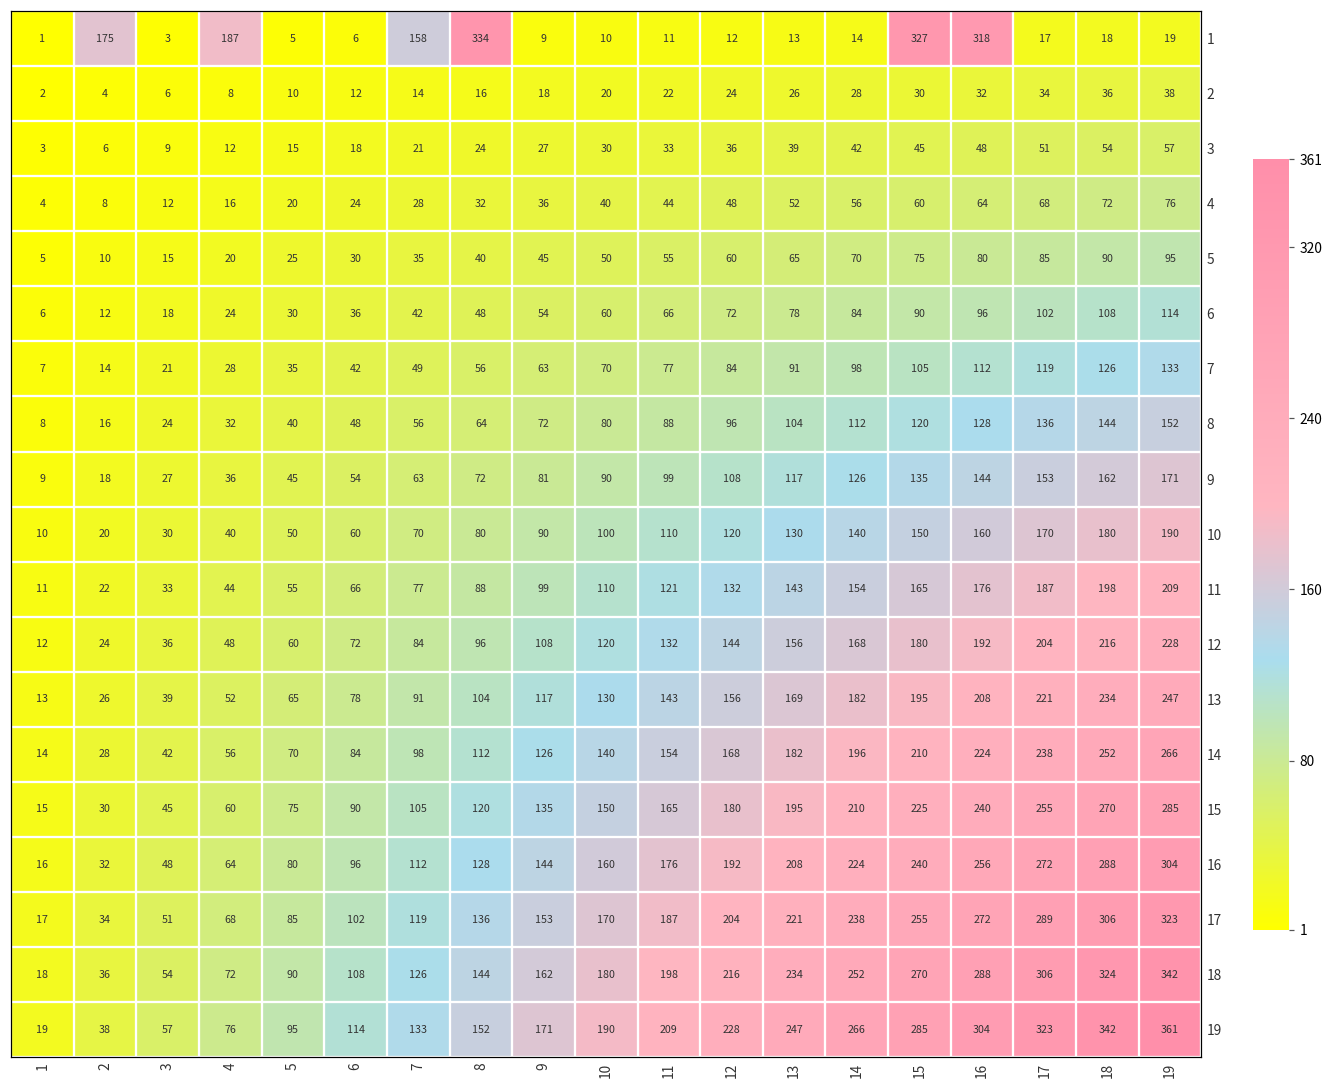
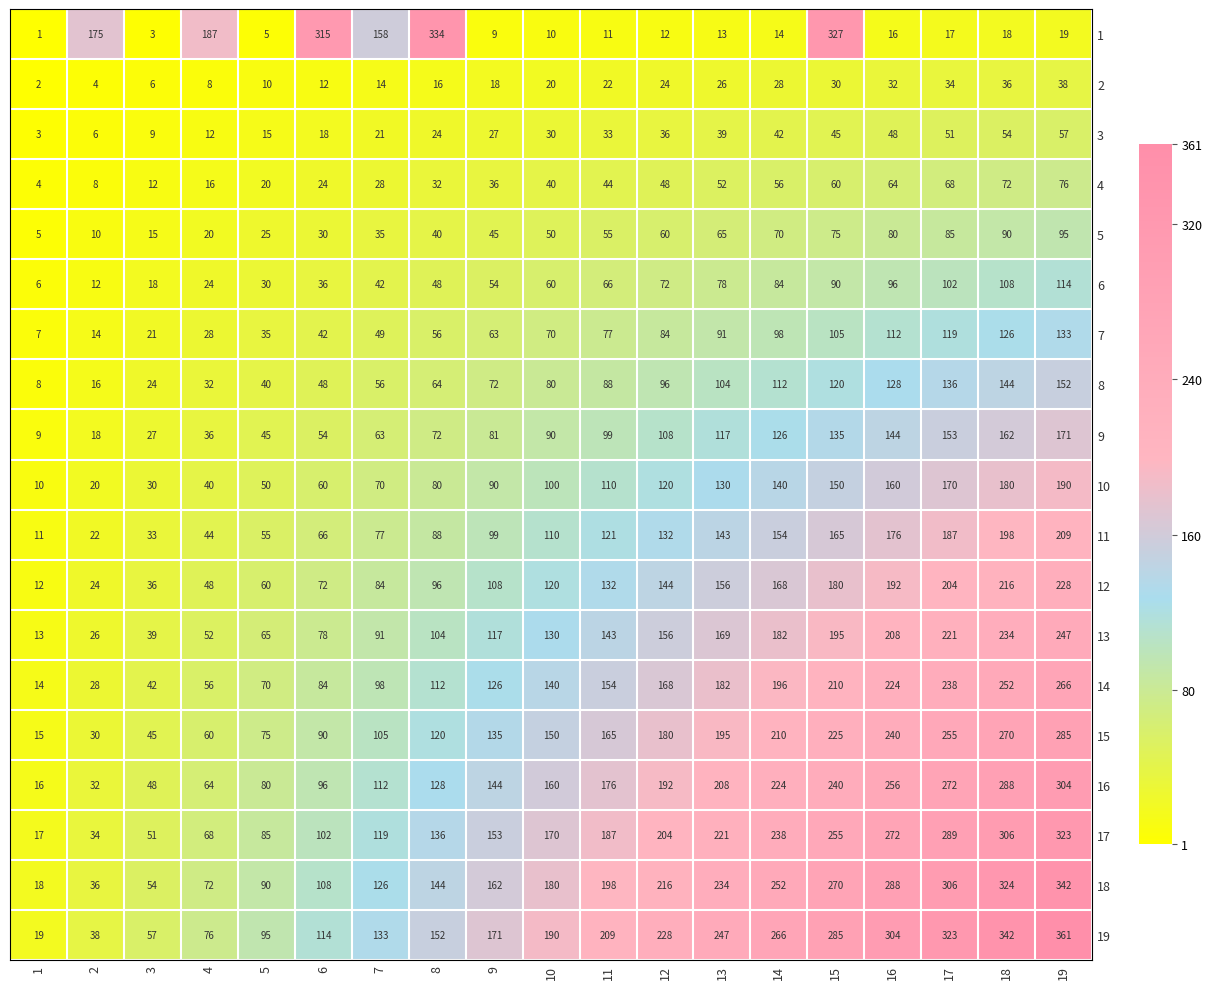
  {
    "1": {
      "1": 1,
      "2": 175,
      "3": 3,
      "4": 187,
      "5": 5,
-     "6": 6,
+     "6": 315,
      "7": 158,
      "8": 334,
      "9": 9,
      "10": 10,
      "11": 11,
      "12": 12,
      "13": 13,
      "14": 14,
      "15": 327,
-     "16": 318,
+     "16": 16,
      "17": 17,
      "18": 18,
      "19": 19
    }
  }
